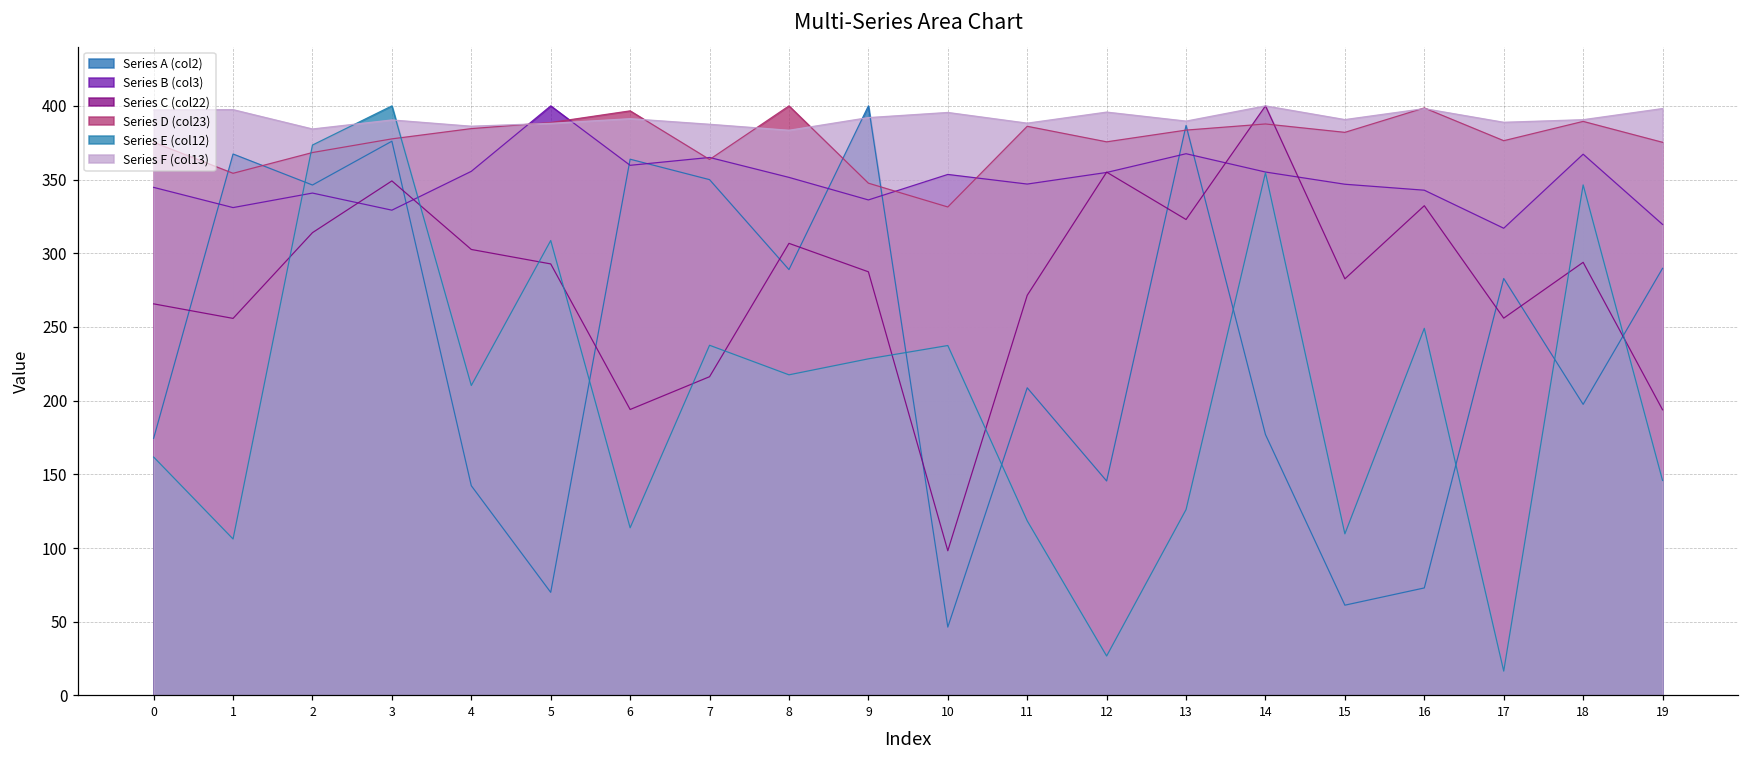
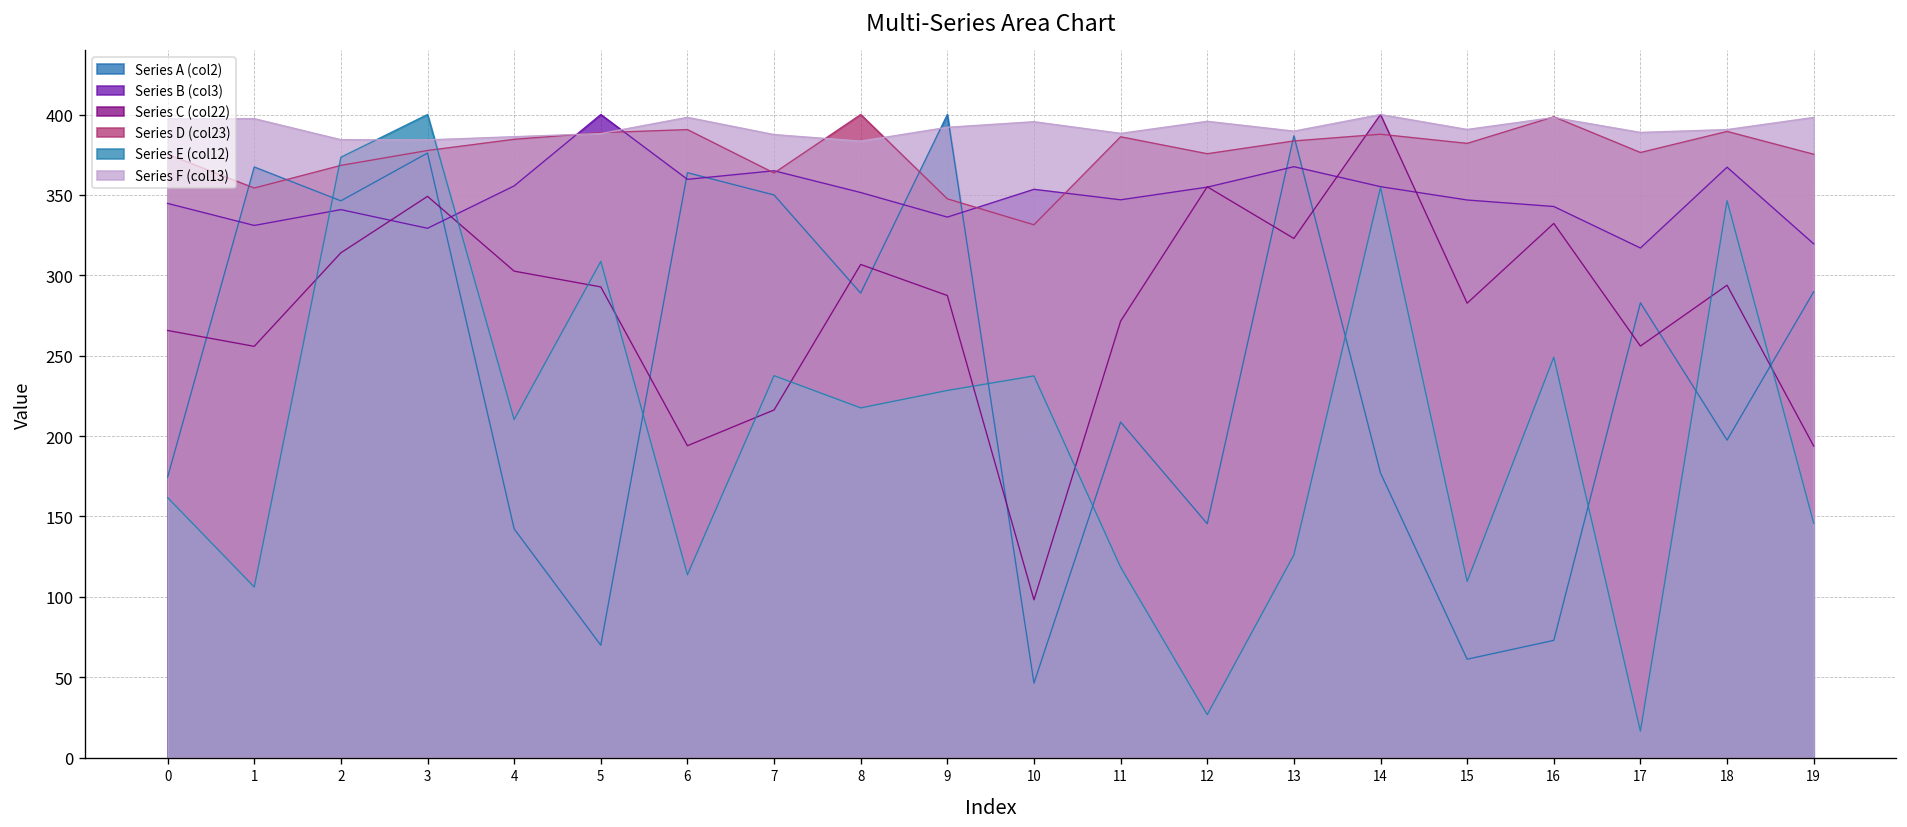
  {
    "Series D (col23)": {
      "1": 354,
      "2": 368,
-     "6": 397,
+     "6": 391,
      "8": 400,
      "9": 348,
      "10": 331,
      "11": 386,
      "12": 376,
      "13": 384,
      "14": 388,
      "15": 382,
      "17": 376,
      "19": 375
    },
    "Series F (col13)": {
      "1": 397,
      "2": 384,
-     "3": 390,
-     "6": 391,
+     "3": 384,
+     "6": 398,
      "7": 388,
      "8": 383,
      "9": 392,
      "10": 396,
      "11": 388,
      "12": 396,
      "13": 390,
      "15": 391,
      "17": 389,
      "19": 398
    }
  }
